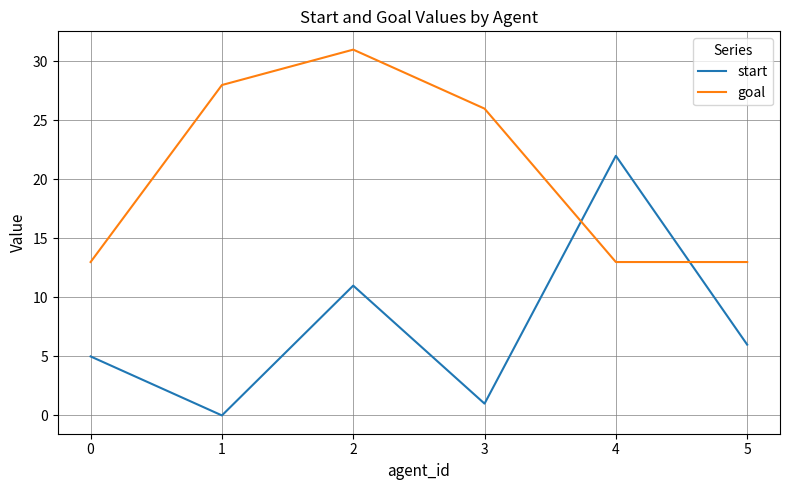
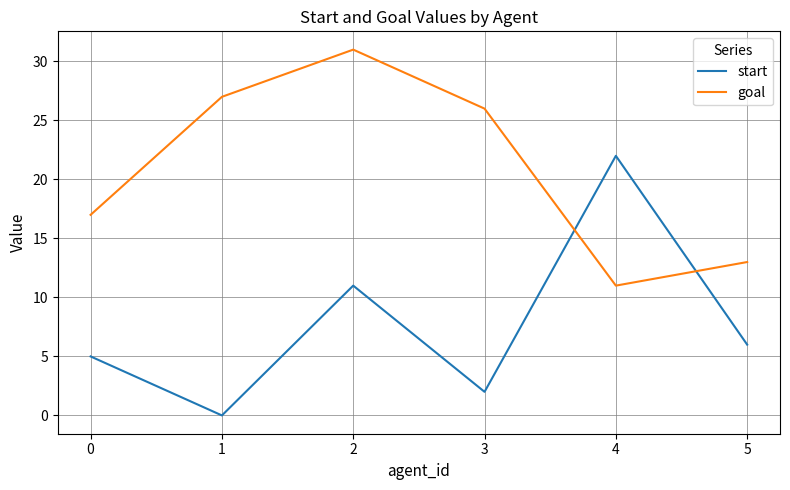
  {
    "start": {
      "0": 5,
      "1": 0,
      "2": 11,
-     "3": 1,
+     "3": 2,
      "4": 22,
      "5": 6
    },
    "goal": {
-     "0": 13,
-     "1": 28,
+     "0": 17,
+     "1": 27,
      "2": 31,
      "3": 26,
-     "4": 13,
+     "4": 11,
      "5": 13
    }
  }
